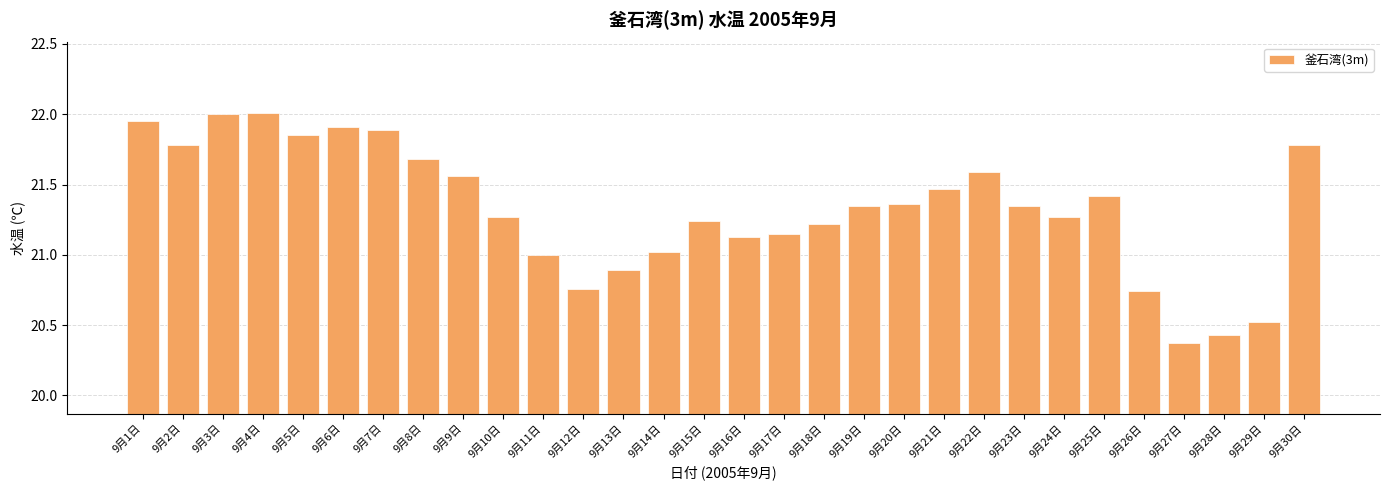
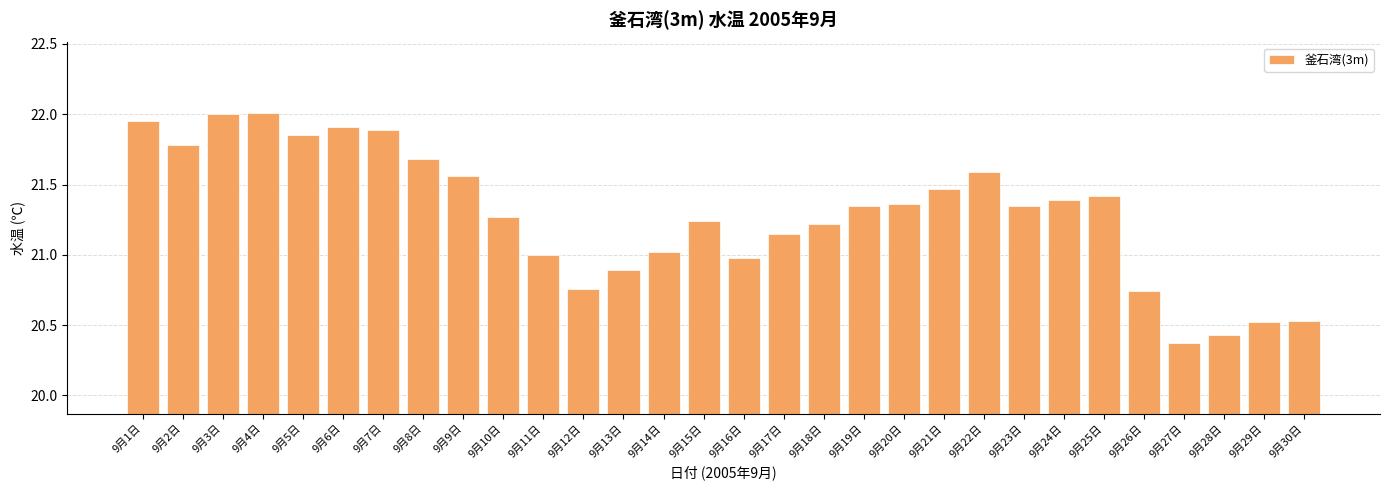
  {
    "9月1日": 21.95,
    "9月2日": 21.78,
    "9月3日": 22.00,
    "9月4日": 22.01,
    "9月5日": 21.85,
    "9月6日": 21.91,
    "9月7日": 21.89,
    "9月8日": 21.68,
    "9月9日": 21.56,
    "9月10日": 21.27,
    "9月11日": 21.00,
    "9月12日": 20.76,
    "9月13日": 20.89,
    "9月14日": 21.02,
    "9月15日": 21.24,
-   "9月16日": 21.13,
+   "9月16日": 20.98,
    "9月17日": 21.15,
    "9月18日": 21.22,
    "9月19日": 21.35,
    "9月20日": 21.36,
    "9月21日": 21.47,
    "9月22日": 21.59,
    "9月23日": 21.35,
-   "9月24日": 21.27,
+   "9月24日": 21.39,
    "9月25日": 21.42,
    "9月26日": 20.74,
    "9月27日": 20.37,
    "9月28日": 20.43,
    "9月29日": 20.52,
-   "9月30日": 21.78
+   "9月30日": 20.53
  }
